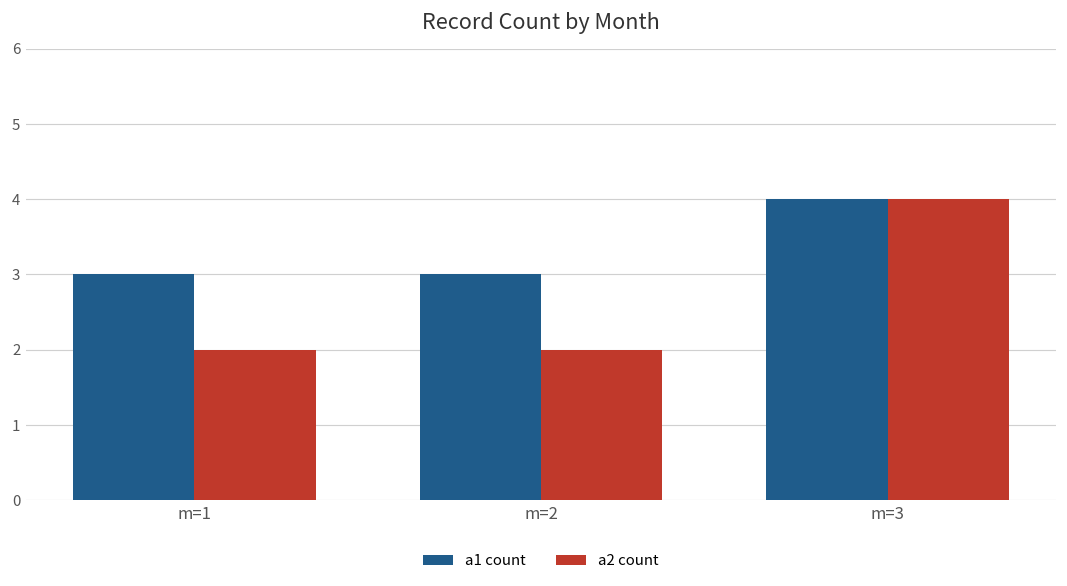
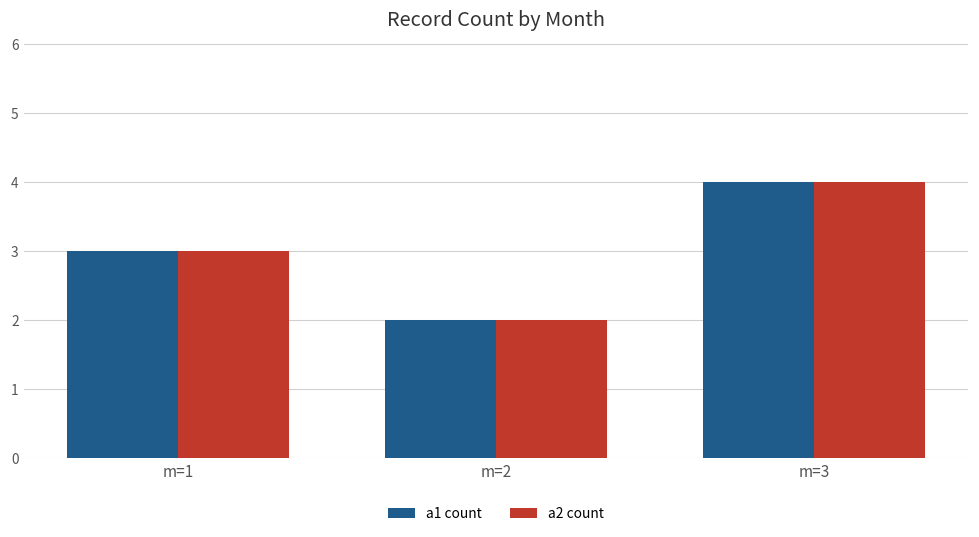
  {
    "a1 count": {
      "m=1": 3,
-     "m=2": 3,
+     "m=2": 2,
      "m=3": 4
    },
    "a2 count": {
-     "m=1": 2,
+     "m=1": 3,
      "m=2": 2,
      "m=3": 4
    }
  }
